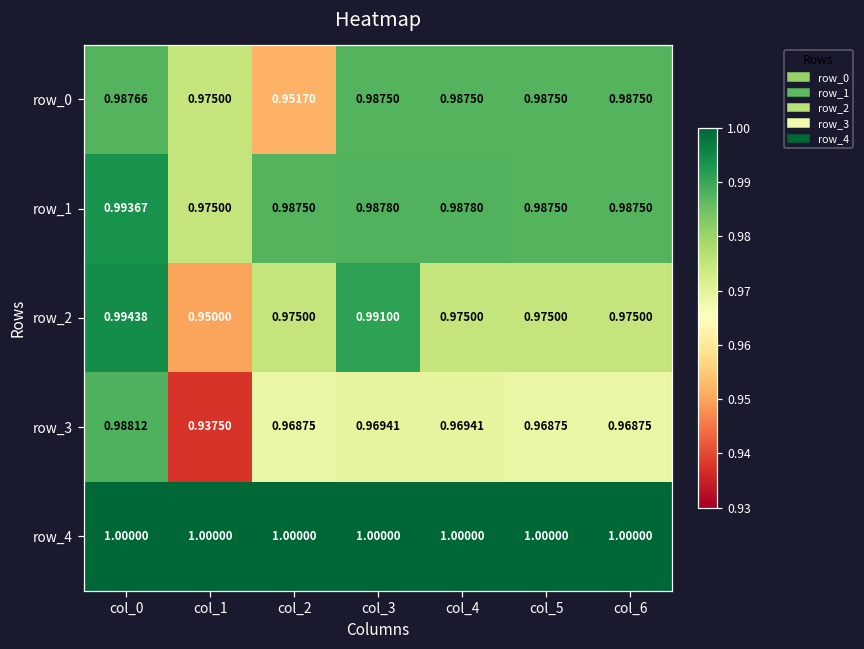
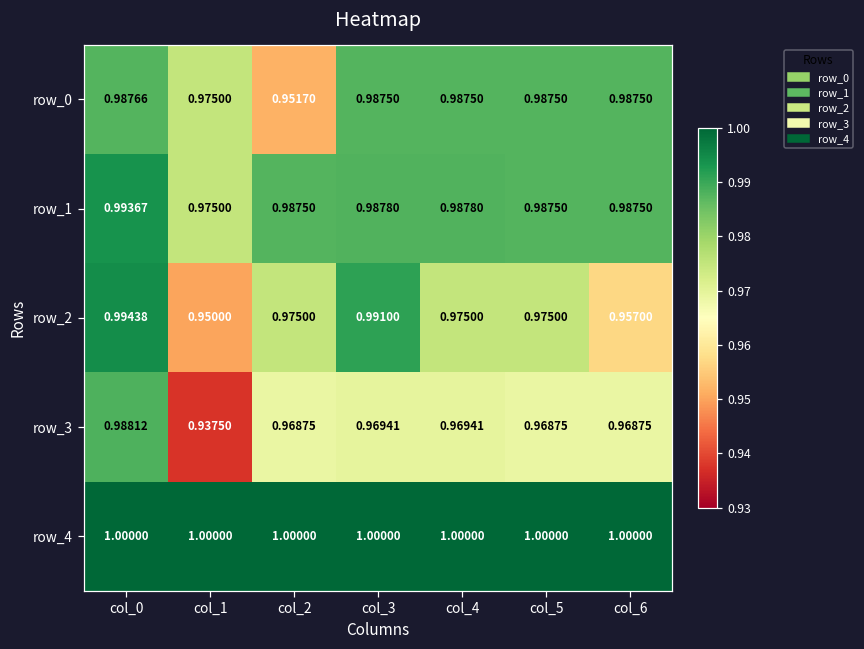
  {
    "row_0": {
      "col_0": 0.98766,
      "col_1": 0.97500,
      "col_2": 0.95170,
      "col_3": 0.98750,
      "col_4": 0.98750,
      "col_5": 0.98750,
      "col_6": 0.98750
    },
    "row_1": {
      "col_0": 0.99367,
      "col_1": 0.97500,
      "col_2": 0.98750,
      "col_3": 0.98780,
      "col_4": 0.98780,
      "col_5": 0.98750,
      "col_6": 0.98750
    },
    "row_2": {
      "col_0": 0.99438,
      "col_1": 0.95000,
      "col_2": 0.97500,
      "col_3": 0.99100,
      "col_4": 0.97500,
      "col_5": 0.97500,
-     "col_6": 0.97500
+     "col_6": 0.95700
    },
    "row_3": {
      "col_0": 0.98812,
      "col_1": 0.93750,
      "col_2": 0.96875,
      "col_3": 0.96941,
      "col_4": 0.96941,
      "col_5": 0.96875,
      "col_6": 0.96875
    },
    "row_4": {
      "col_0": 1.00000,
      "col_1": 1.00000,
      "col_2": 1.00000,
      "col_3": 1.00000,
      "col_4": 1.00000,
      "col_5": 1.00000,
      "col_6": 1.00000
    }
  }
